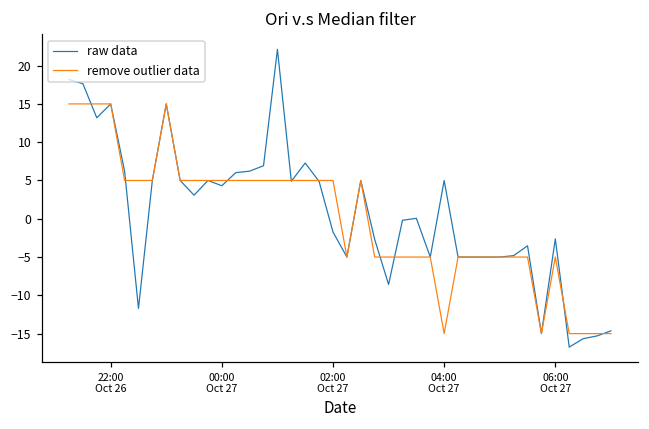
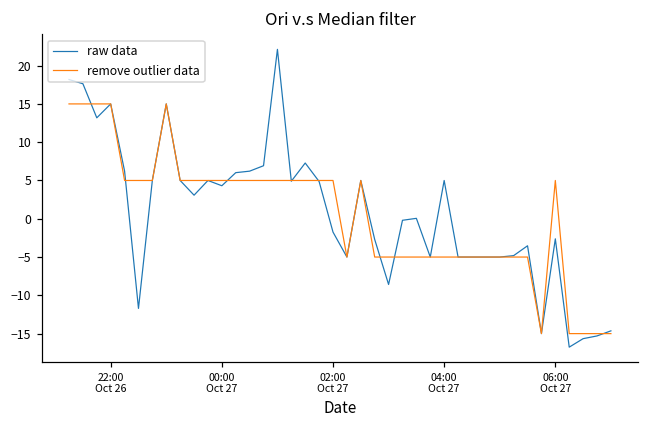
  {
    "raw data": {
      "00:00 Oct 27": 4,
      "02:00 Oct 27": -2,
      "04:00 Oct 27": 5,
      "06:00 Oct 27": -3
    },
    "remove outlier data": {
      "00:00 Oct 27": 5,
      "02:00 Oct 27": 5,
-     "04:00 Oct 27": -15,
-     "06:00 Oct 27": -5
+     "04:00 Oct 27": -5,
+     "06:00 Oct 27": 5
    }
  }
